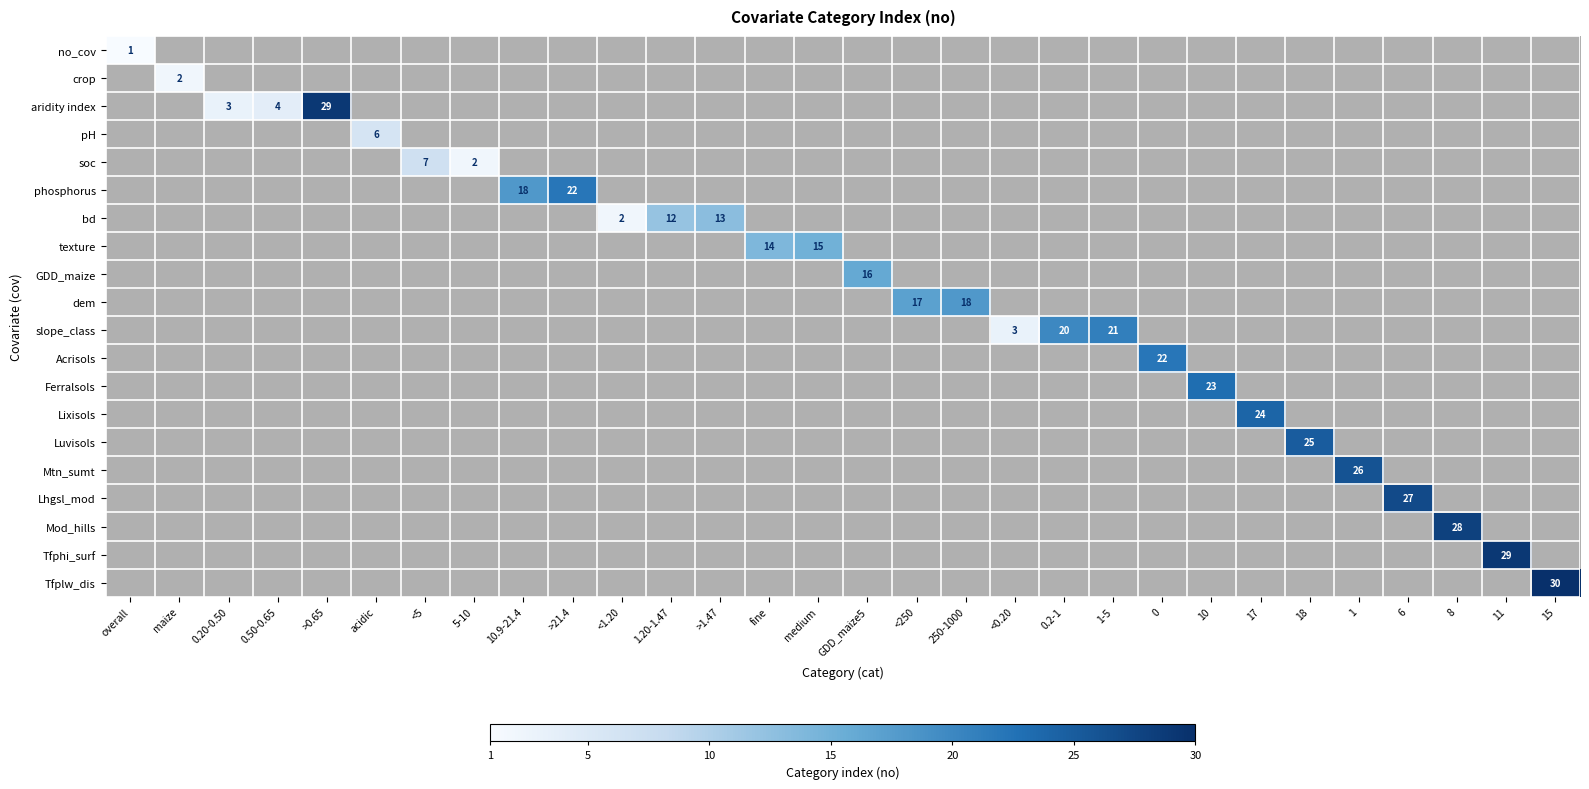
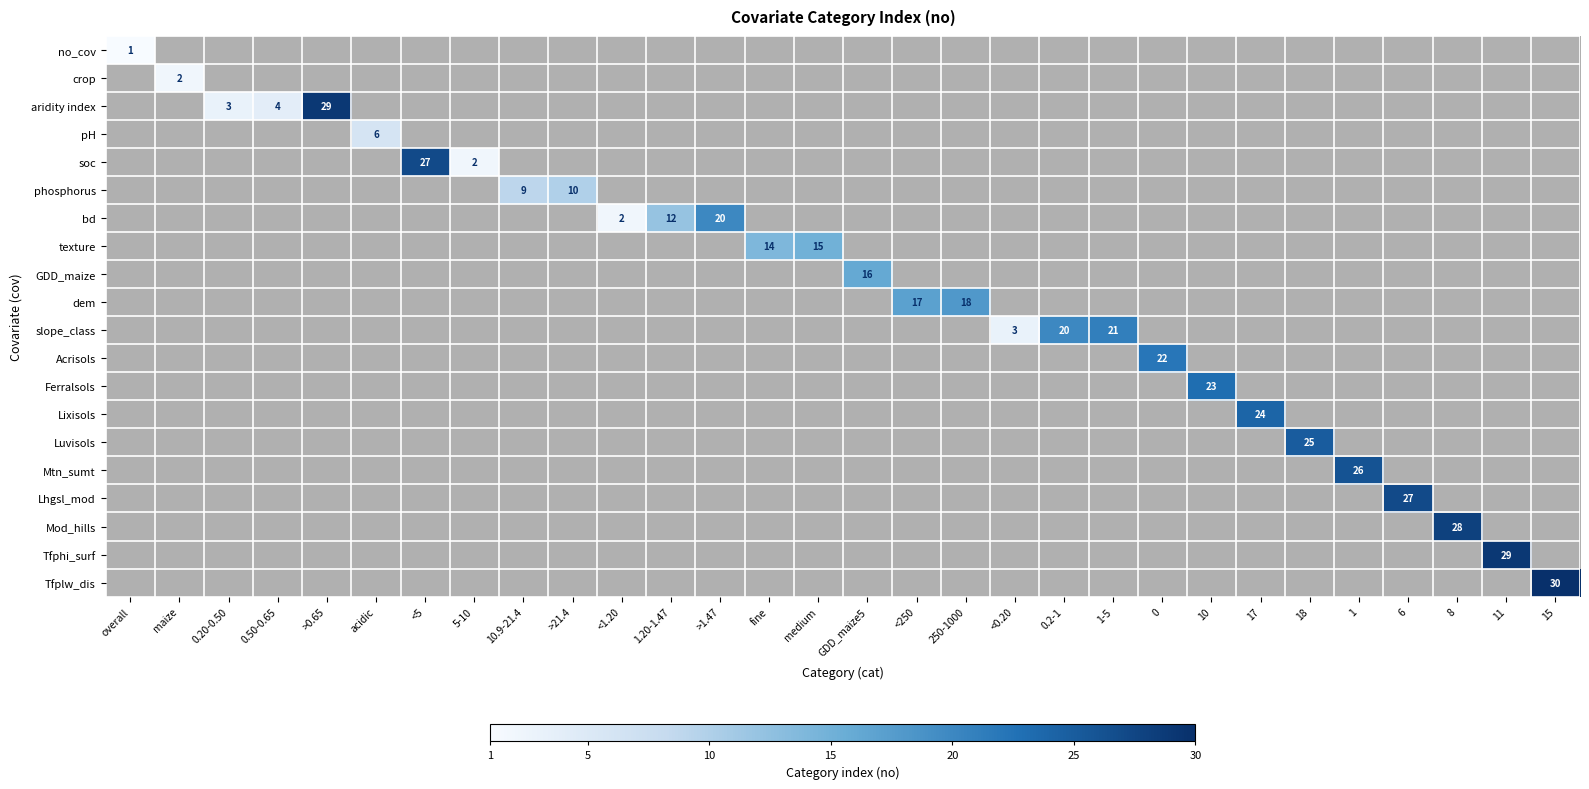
  {
    "no_cov": {
      "overall": 1
    },
    "crop": {
      "maize": 2
    },
    "aridity index": {
      "0.20-0.50": 3,
      "0.50-0.65": 4,
      ">0.65": 29
    },
    "pH": {
      "acidic": 6
    },
    "soc": {
-     "<5": 7,
+     "<5": 27,
      "5-10": 2
    },
    "phosphorus": {
-     "10.9-21.4": 18,
-     ">21.4": 22
+     "10.9-21.4": 9,
+     ">21.4": 10
    },
    "bd": {
      "<1.20": 2,
      "1.20-1.47": 12,
-     ">1.47": 13
+     ">1.47": 20
    },
    "texture": {
      "fine": 14,
      "medium": 15
    },
    "GDD_maize": {
      "GDD_maize5": 16
    },
    "dem": {
      "<250": 17,
      "250-1000": 18
    },
    "slope_class": {
      "<0.20": 3,
      "0.2-1": 20,
      "1-5": 21
    },
    "Acrisols": {
      "0": 22
    },
    "Ferralsols": {
      "10": 23
    },
    "Lixisols": {
      "17": 24
    },
    "Luvisols": {
      "18": 25
    },
    "Mtn_sumt": {
      "1": 26
    },
    "Lhgsl_mod": {
      "6": 27
    },
    "Mod_hills": {
      "8": 28
    },
    "Tfphi_surf": {
      "11": 29
    },
    "Tfplw_dis": {
      "15": 30
    }
  }
